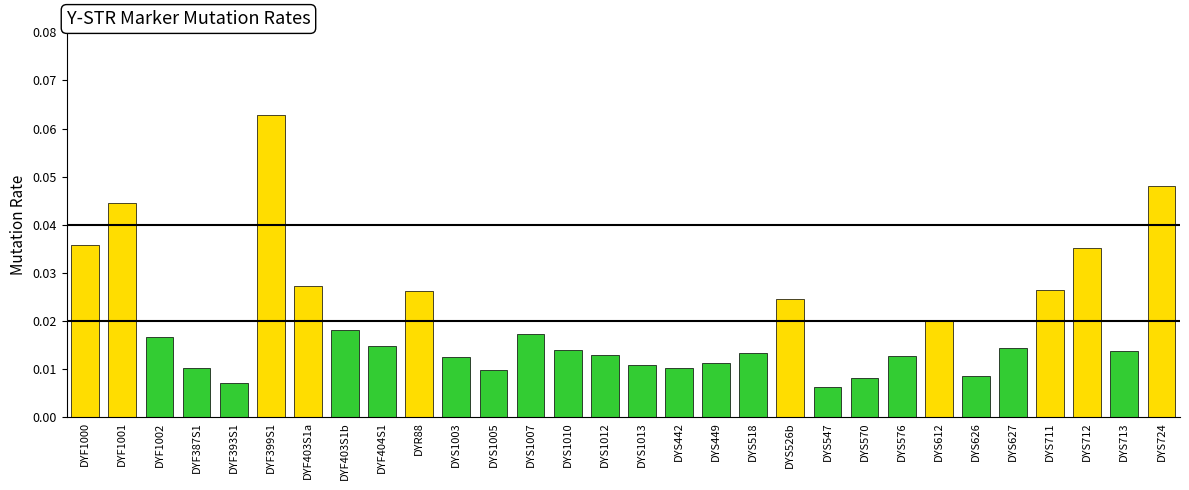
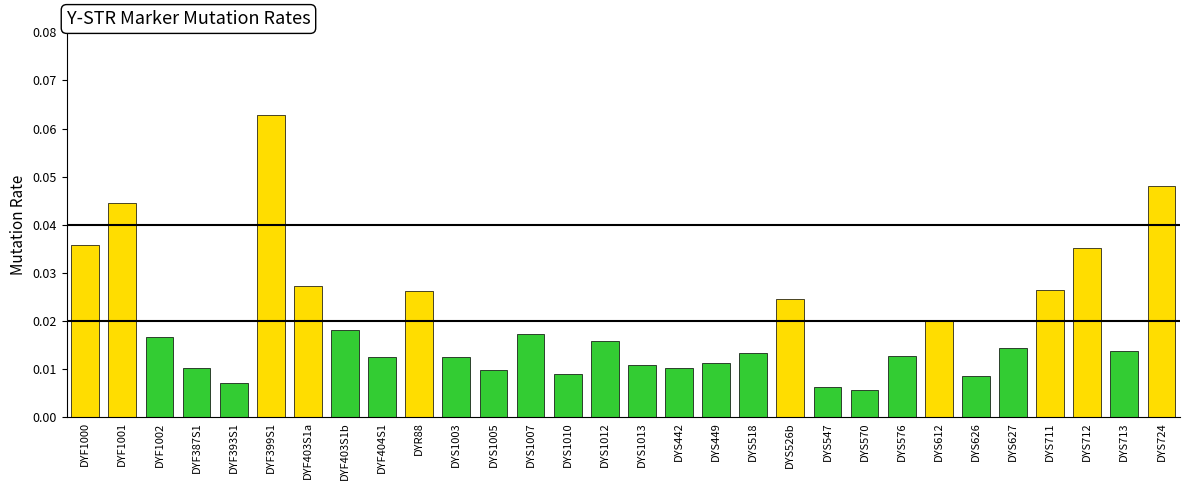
  {
    "DYF1000": 0.036,
    "DYF1001": 0.044,
    "DYF1002": 0.017,
    "DYF387S1": 0.010,
    "DYF393S1": 0.007,
    "DYF399S1": 0.063,
    "DYF403S1a": 0.027,
    "DYF403S1b": 0.018,
-   "DYF404S1": 0.015,
+   "DYF404S1": 0.013,
    "DYR88": 0.026,
    "DYS1003": 0.013,
    "DYS1005": 0.010,
    "DYS1007": 0.017,
-   "DYS1010": 0.014,
-   "DYS1012": 0.013,
+   "DYS1010": 0.009,
+   "DYS1012": 0.016,
    "DYS1013": 0.011,
    "DYS442": 0.010,
    "DYS449": 0.011,
    "DYS518": 0.013,
    "DYS526b": 0.025,
    "DYS547": 0.006,
-   "DYS570": 0.008,
+   "DYS570": 0.006,
    "DYS576": 0.013,
    "DYS612": 0.020,
    "DYS626": 0.009,
    "DYS627": 0.014,
    "DYS711": 0.027,
    "DYS712": 0.035,
    "DYS713": 0.014,
    "DYS724": 0.048
  }
